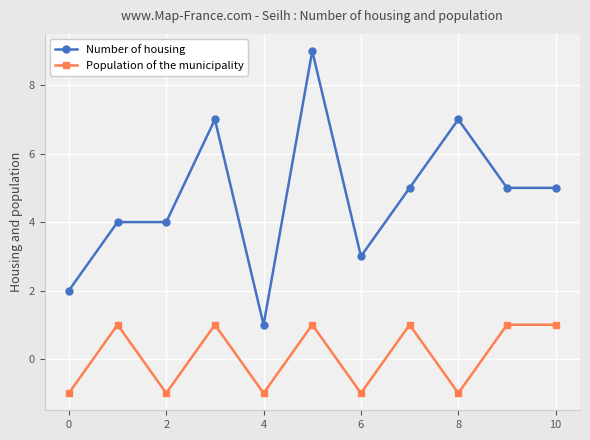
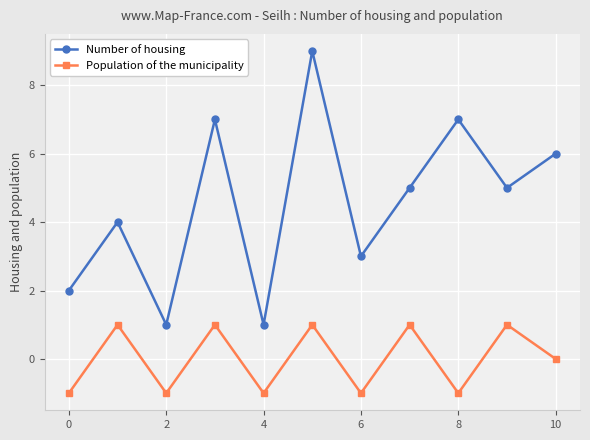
  {
    "Number of housing": {
      "0": 2,
-     "2": 4,
+     "2": 1,
      "4": 1,
      "6": 3,
      "8": 7,
-     "10": 5
+     "10": 6
    },
    "Population of the municipality": {
      "0": -1,
      "2": -1,
      "4": -1,
      "6": -1,
      "8": -1,
-     "10": 1
+     "10": 0
    }
  }
